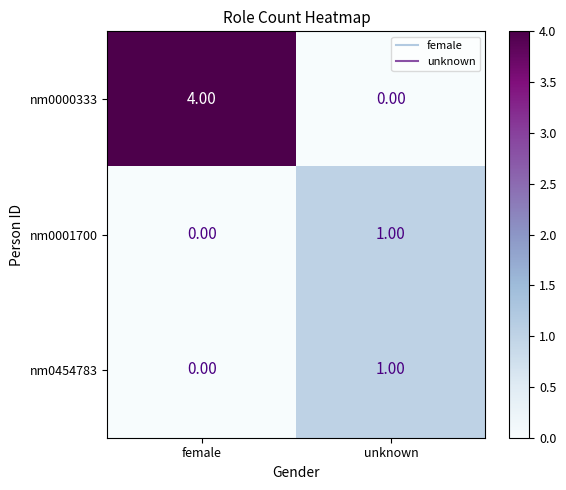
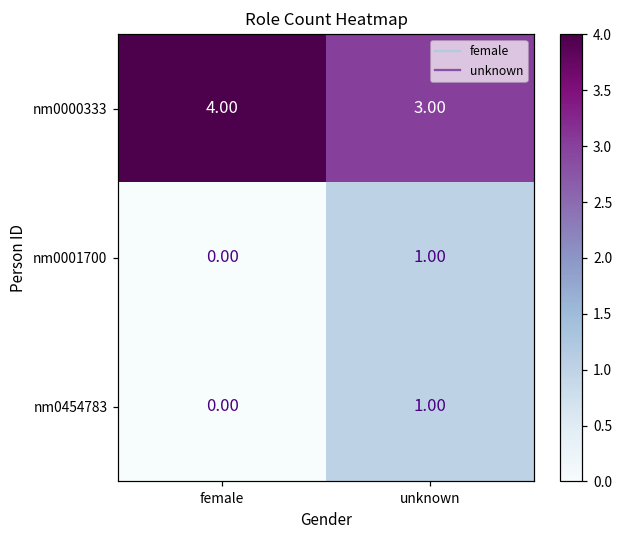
  {
    "nm0000333": {
      "female": 4.00,
-     "unknown": 0.00
+     "unknown": 3.00
    },
    "nm0001700": {
      "female": 0.00,
      "unknown": 1.00
    },
    "nm0454783": {
      "female": 0.00,
      "unknown": 1.00
    }
  }
